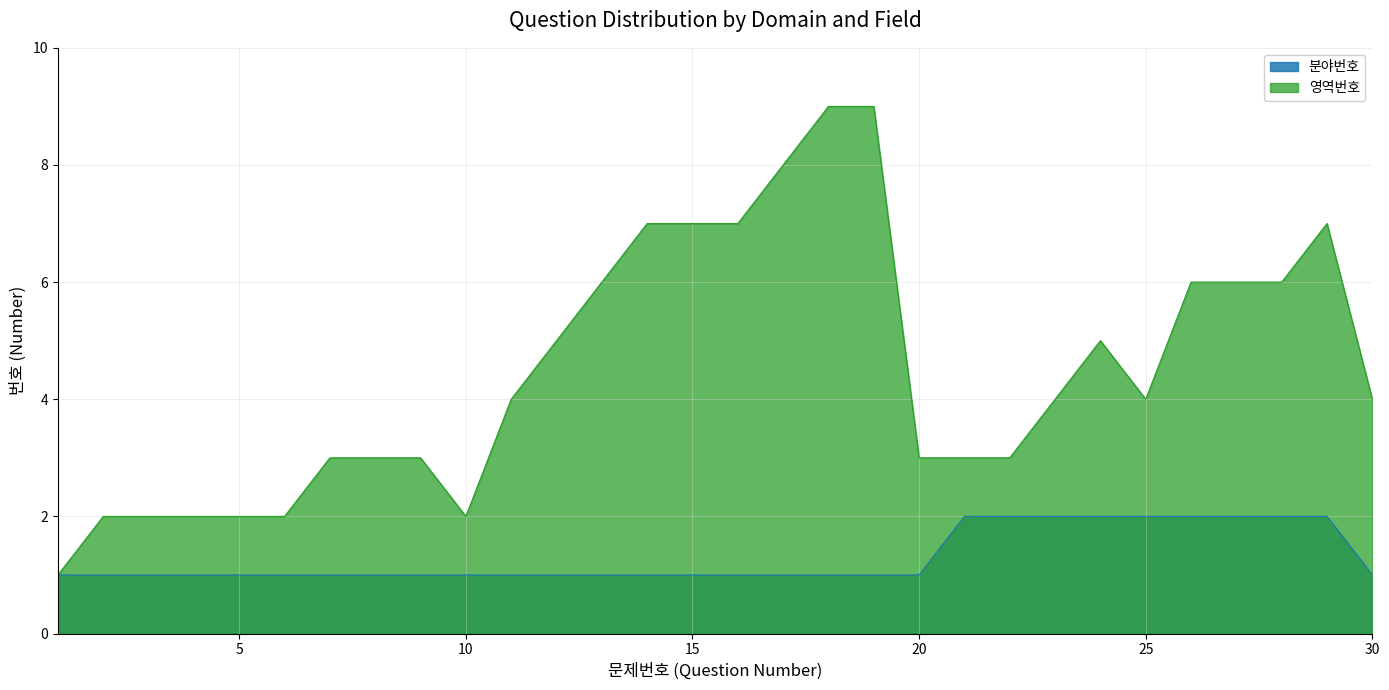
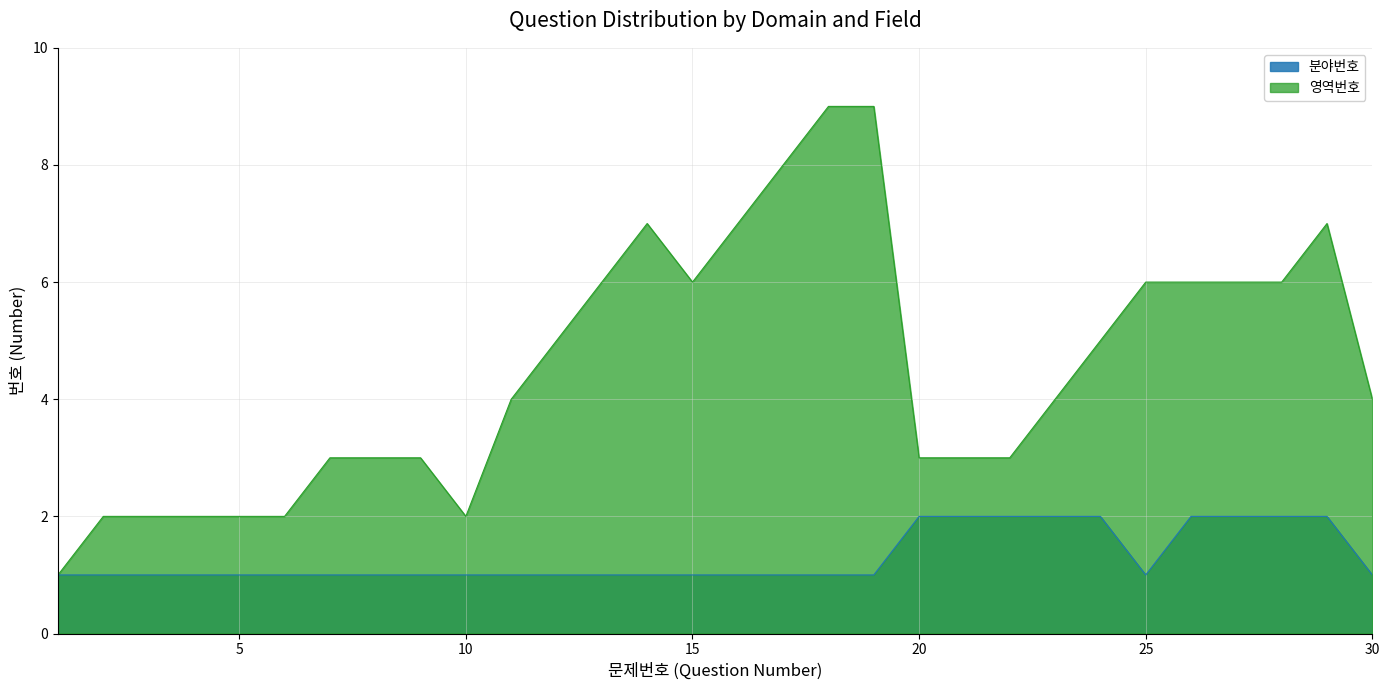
  {
    "분야번호": {
      "5": 1,
      "10": 1,
      "15": 1,
-     "20": 1,
-     "25": 2,
+     "20": 2,
+     "25": 1,
      "30": 1
    },
    "영역번호": {
      "5": 2,
      "10": 2,
-     "15": 7,
+     "15": 6,
      "20": 3,
-     "25": 4,
+     "25": 6,
      "30": 4
    }
  }
